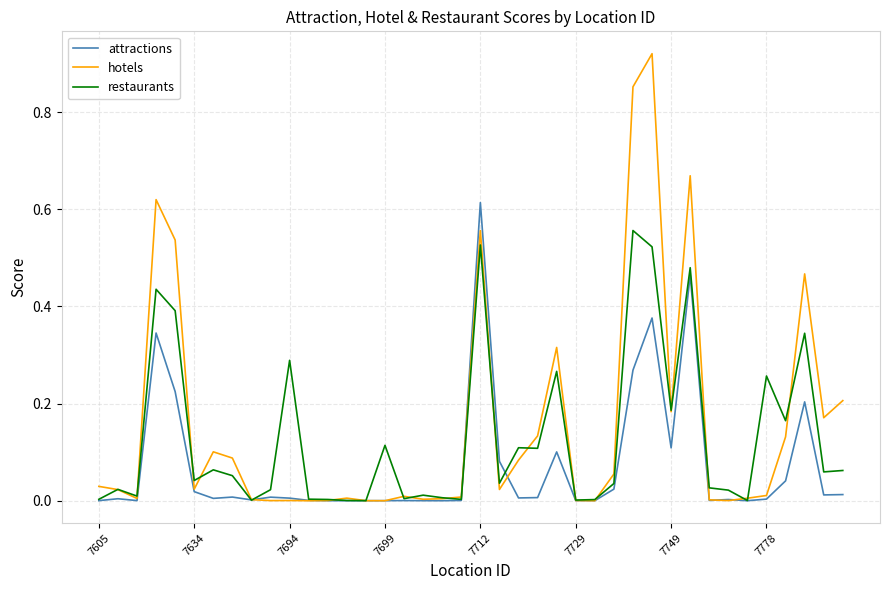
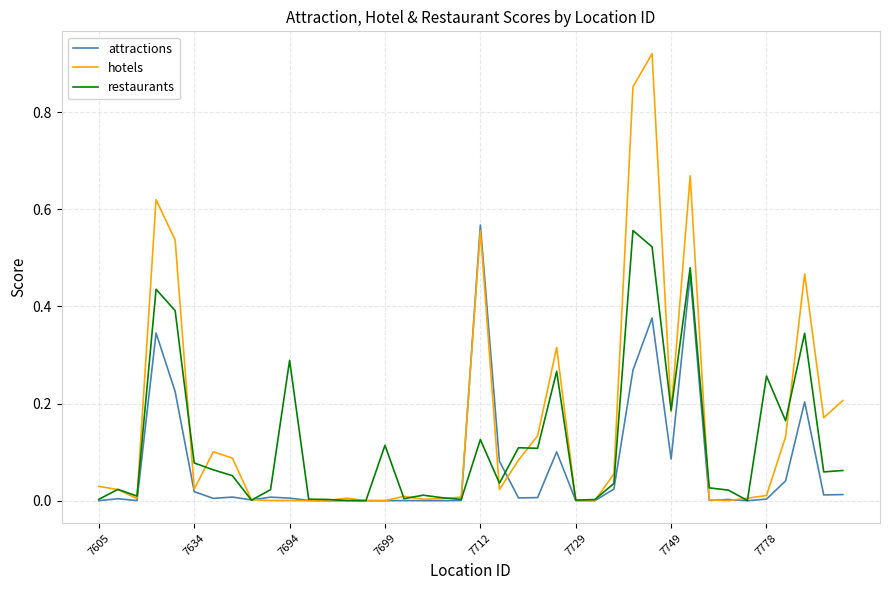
  {
    "attractions": {
-     "7712": 0.61,
-     "7749": 0.11,
+     "7712": 0.57,
+     "7749": 0.09,
      "7778": 0.00
    },
    "hotels": {
      "7605": 0.03,
      "7712": 0.56,
      "7778": 0.01
    },
    "restaurants": {
-     "7634": 0.04,
+     "7634": 0.08,
      "7694": 0.29,
      "7699": 0.11,
-     "7712": 0.53,
+     "7712": 0.13,
      "7778": 0.26
    }
  }
